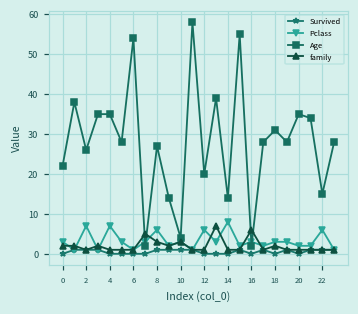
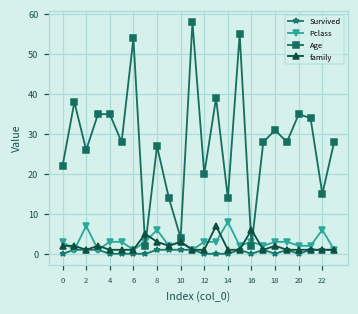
  {
    "Pclass": {
      "0": 3,
      "2": 7,
-     "4": 7,
+     "4": 3,
      "8": 6,
-     "12": 6,
+     "12": 3,
      "14": 8,
      "16": 3,
      "18": 3,
      "20": 2,
      "22": 6
    }
  }
